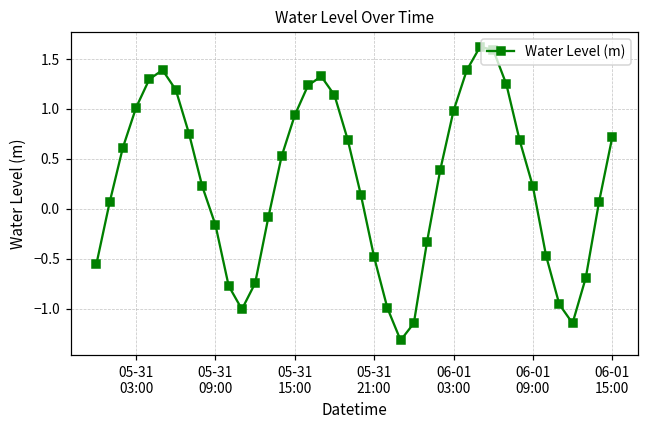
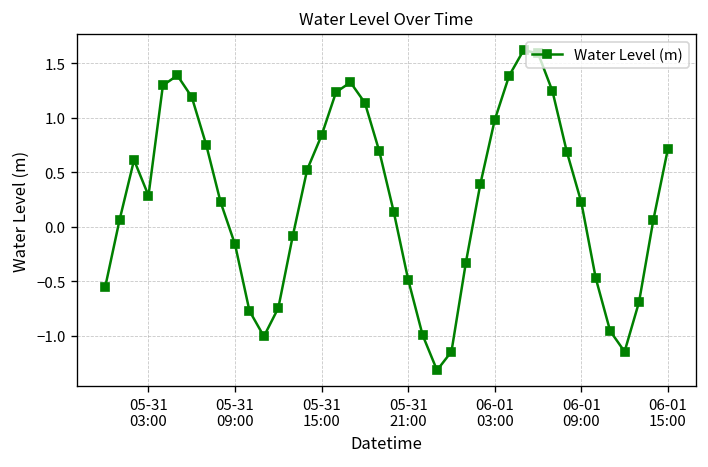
  {
-   "05-31 03:00": 1.0,
+   "05-31 03:00": 0.3,
    "05-31 09:00": -0.2,
-   "05-31 15:00": 0.9,
+   "05-31 15:00": 0.8,
    "05-31 21:00": -0.5,
    "06-01 03:00": 1.0,
    "06-01 09:00": 0.2,
    "06-01 15:00": 0.7
  }
